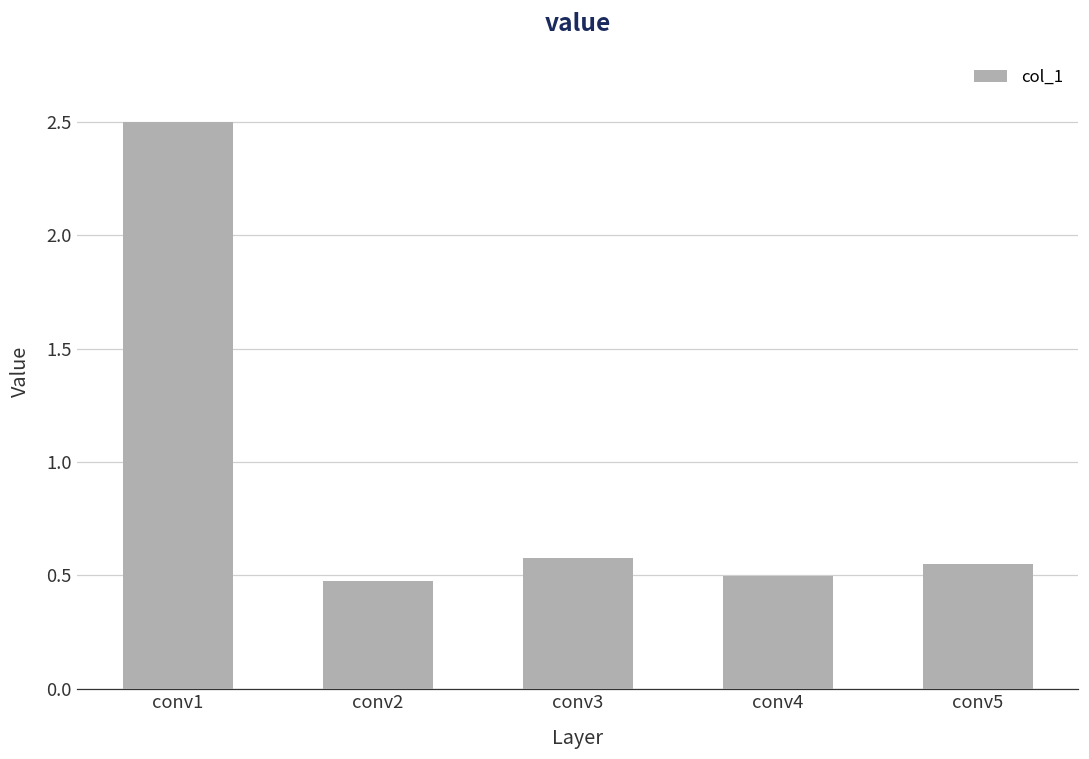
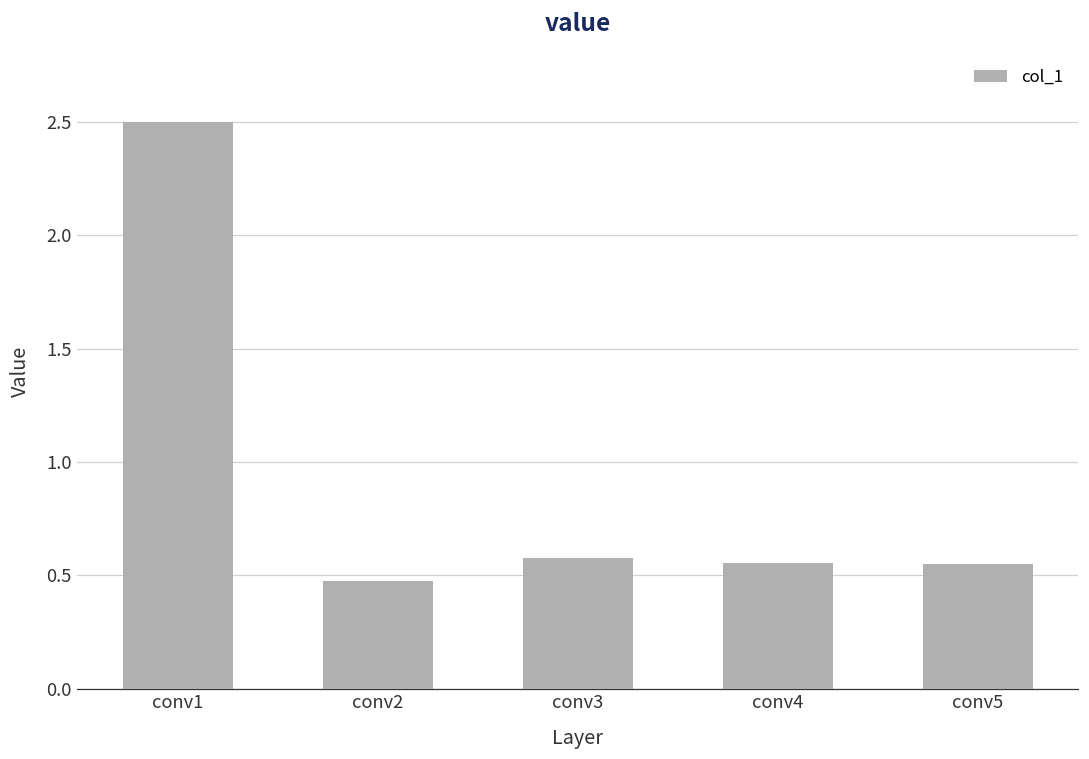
  {
    "conv1": 2.50,
    "conv2": 0.48,
    "conv3": 0.58,
-   "conv4": 0.50,
+   "conv4": 0.55,
    "conv5": 0.55
  }
